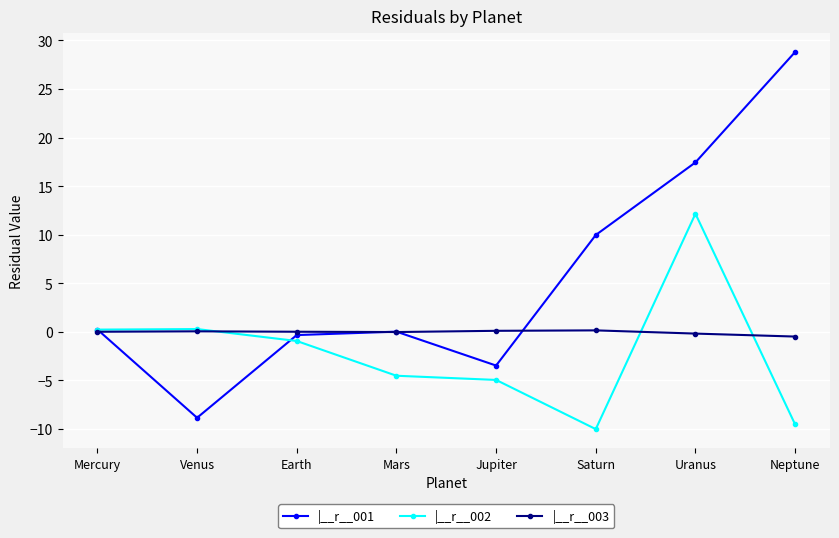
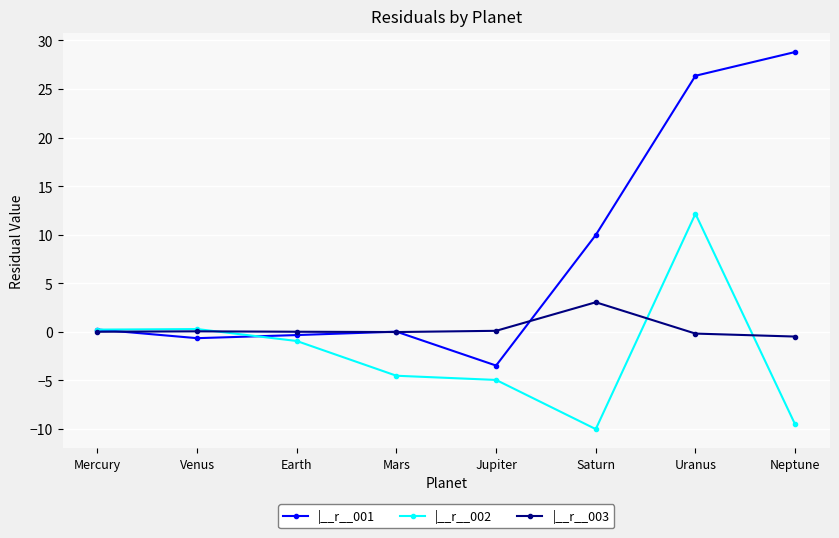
  {
    "|__r__001": {
-     "Venus": -9,
+     "Venus": -1,
      "Earth": 0,
      "Jupiter": -3,
      "Saturn": 10,
-     "Uranus": 17,
+     "Uranus": 26,
      "Neptune": 29
    },
    "|__r__002": {
      "Earth": -1,
      "Mars": -5,
      "Jupiter": -5,
      "Saturn": -10,
      "Uranus": 12,
      "Neptune": -10
    },
    "|__r__003": {
      "Earth": 0,
      "Jupiter": 0,
-     "Saturn": 0,
+     "Saturn": 3,
      "Uranus": 0,
      "Neptune": 0
    }
  }
